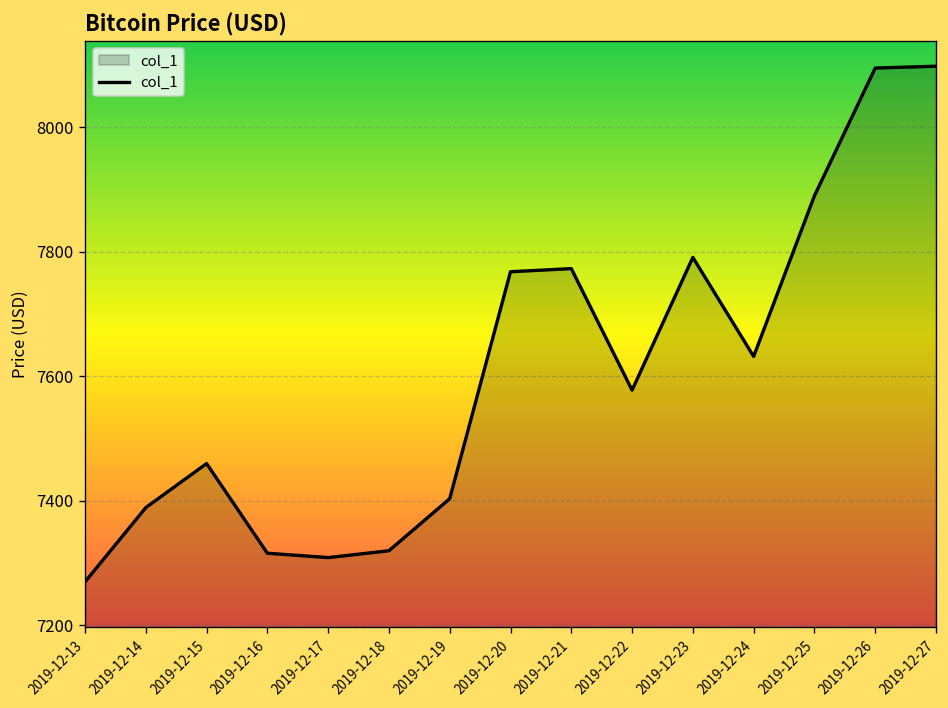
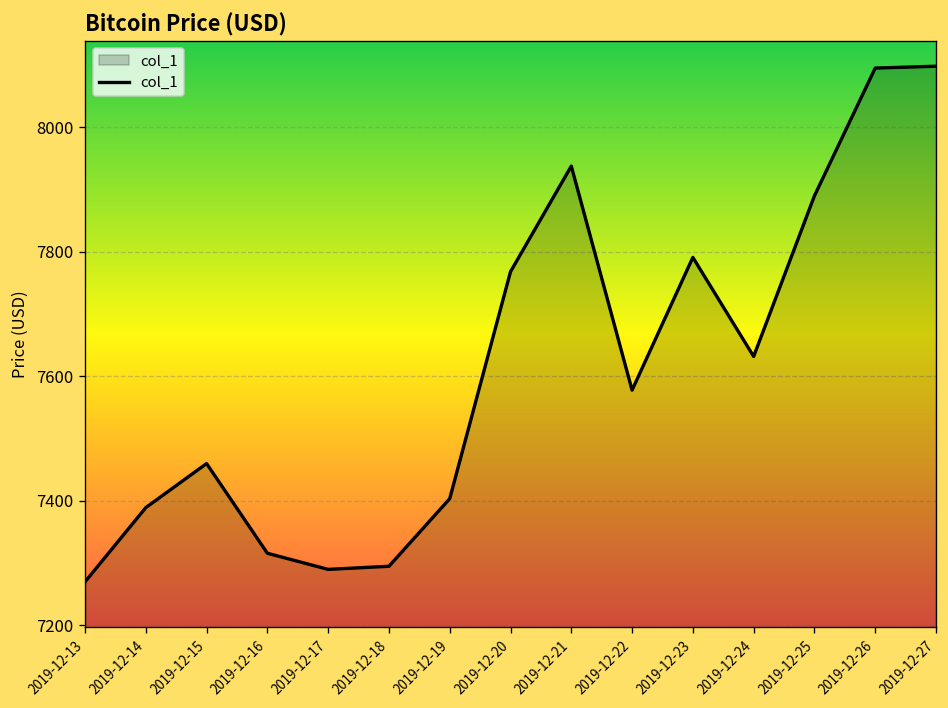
  {
    "2019-12-13": 7270,
    "2019-12-14": 7390,
    "2019-12-15": 7460,
    "2019-12-16": 7320,
-   "2019-12-17": 7310,
-   "2019-12-18": 7320,
+   "2019-12-17": 7290,
+   "2019-12-18": 7290,
    "2019-12-19": 7400,
    "2019-12-20": 7770,
-   "2019-12-21": 7770,
+   "2019-12-21": 7940,
    "2019-12-22": 7580,
    "2019-12-23": 7790,
    "2019-12-24": 7630,
    "2019-12-25": 7890,
    "2019-12-26": 8090,
    "2019-12-27": 8100
  }
